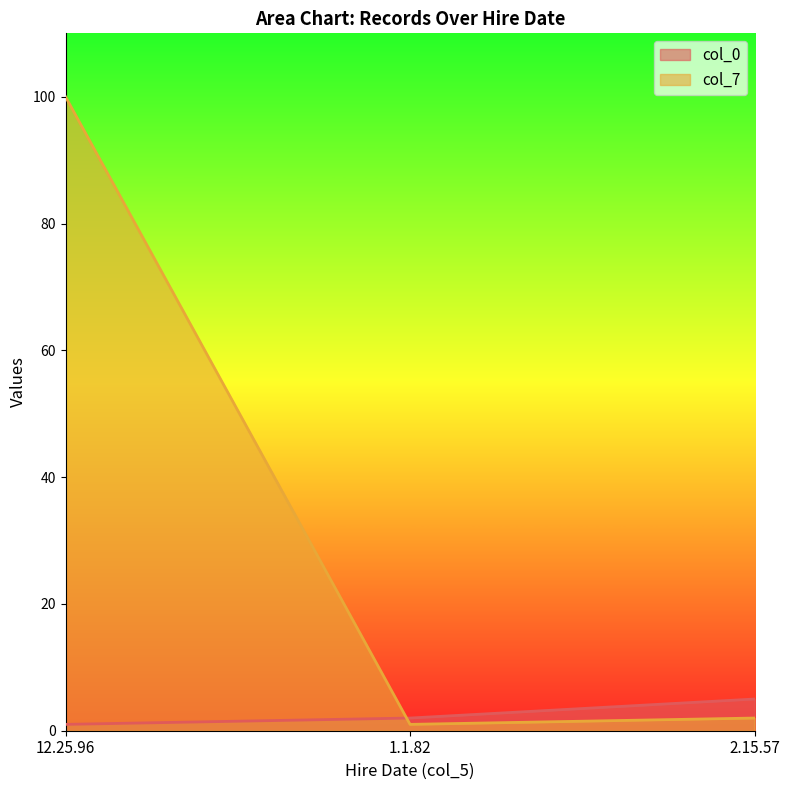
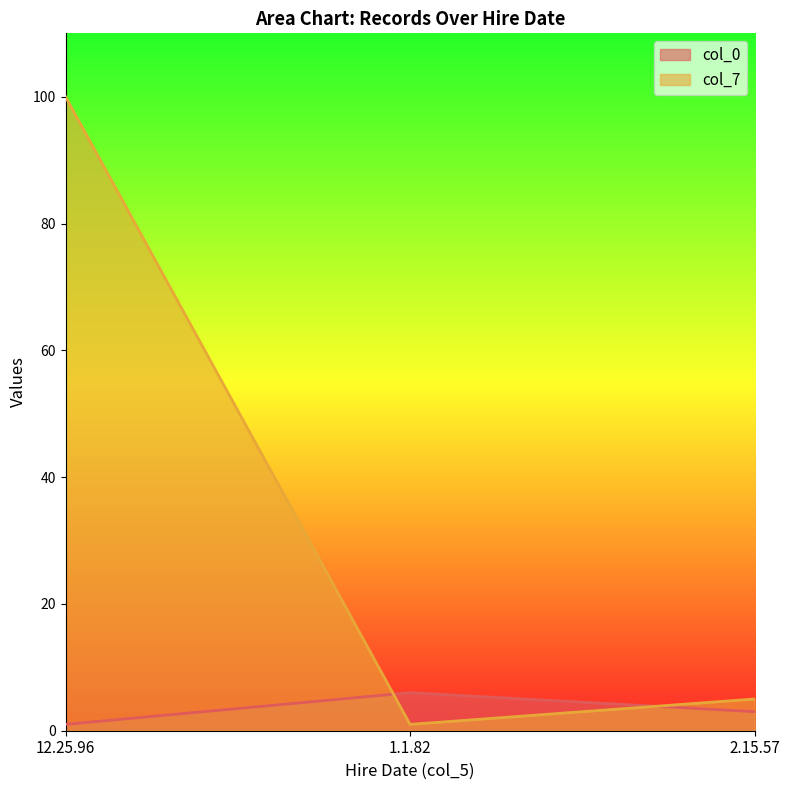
  {
    "col_0": {
      "12.25.96": 1,
-     "1.1.82": 2,
-     "2.15.57": 5
+     "1.1.82": 6,
+     "2.15.57": 3
    },
    "col_7": {
      "12.25.96": 100,
      "1.1.82": 1,
-     "2.15.57": 2
+     "2.15.57": 5
    }
  }
